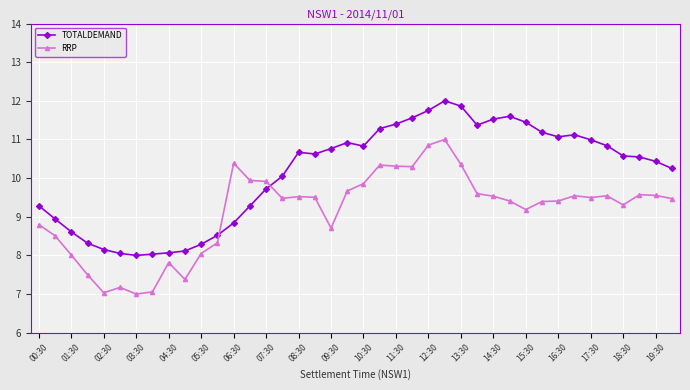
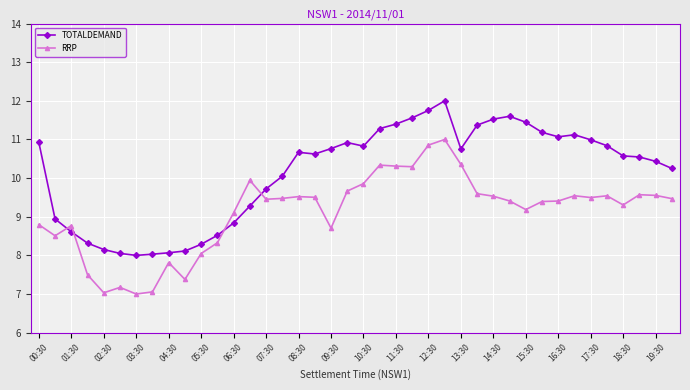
  {
    "TOTALDEMAND": {
-     "00:30": 9.3,
+     "00:30": 10.9,
      "01:30": 8.6,
      "02:30": 8.2,
      "03:30": 8.0,
      "04:30": 8.1,
      "05:30": 8.3,
      "06:30": 8.8,
      "07:30": 9.7,
      "08:30": 10.7,
      "09:30": 10.8,
      "10:30": 10.8,
      "11:30": 11.4,
      "12:30": 11.8,
-     "13:30": 11.9,
+     "13:30": 10.8,
      "14:30": 11.5,
      "15:30": 11.4,
      "16:30": 11.1,
      "17:30": 11.0,
      "18:30": 10.6,
      "19:30": 10.4
    },
    "RRP": {
      "00:30": 8.8,
-     "01:30": 8.0,
+     "01:30": 8.8,
      "02:30": 7.0,
      "03:30": 7.0,
      "04:30": 7.8,
      "05:30": 8.0,
-     "06:30": 10.4,
-     "07:30": 9.9,
+     "06:30": 9.1,
+     "07:30": 9.5,
      "08:30": 9.5,
      "09:30": 8.7,
      "10:30": 9.9,
      "11:30": 10.3,
      "12:30": 10.9,
      "13:30": 10.4,
      "14:30": 9.5,
      "15:30": 9.2,
      "16:30": 9.4,
      "17:30": 9.5,
      "18:30": 9.3,
      "19:30": 9.6
    }
  }
